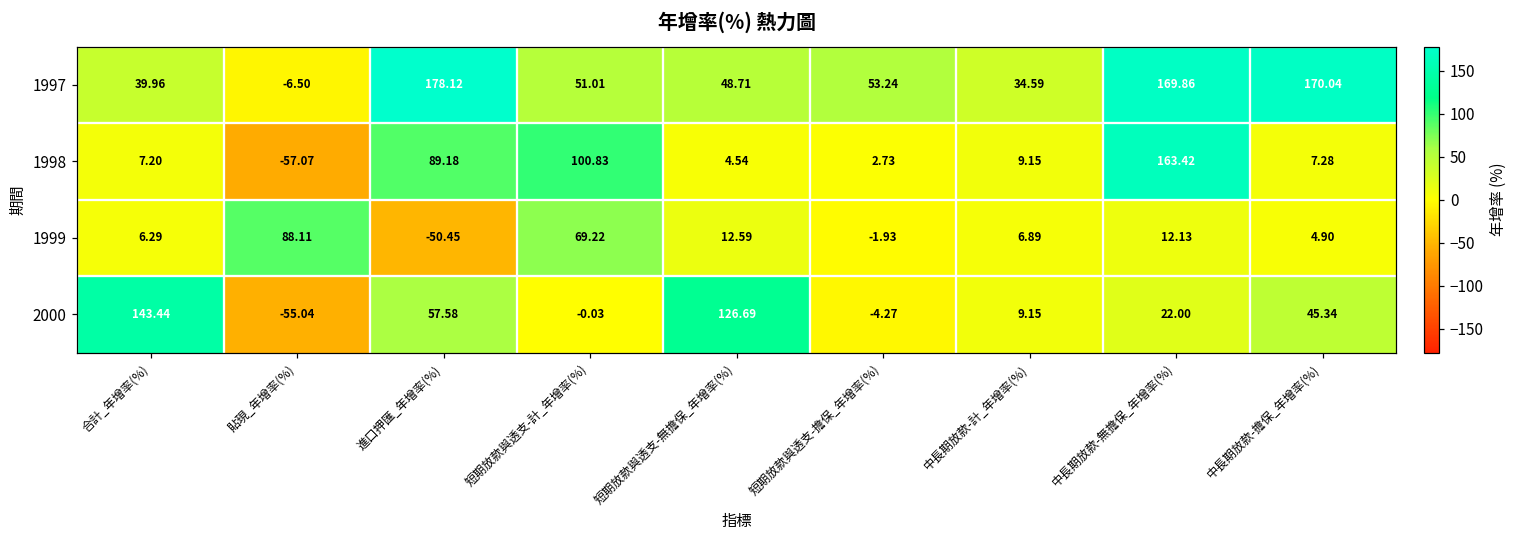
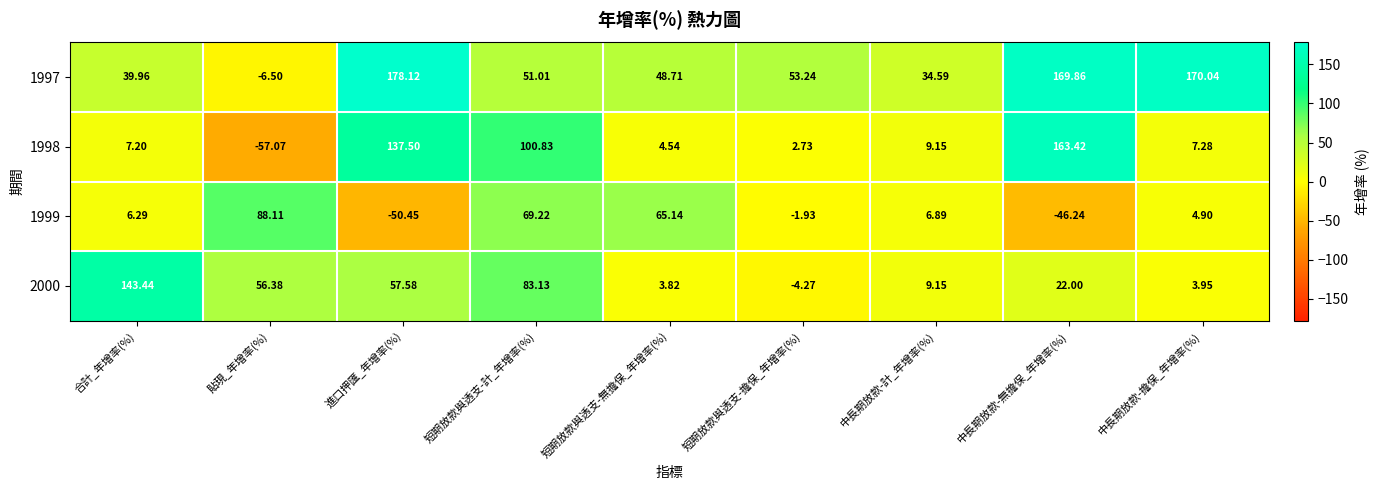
  {
    "1997": {
      "合計_年增率(%)": 39.96,
      "貼現_年增率(%)": -6.50,
      "進口押匯_年增率(%)": 178.12,
      "短期放款與透支-計_年增率(%)": 51.01,
      "短期放款與透支-無擔保_年增率(%)": 48.71,
      "短期放款與透支-擔保_年增率(%)": 53.24,
      "中長期放款-計_年增率(%)": 34.59,
      "中長期放款-無擔保_年增率(%)": 169.86,
      "中長期放款-擔保_年增率(%)": 170.04
    },
    "1998": {
      "合計_年增率(%)": 7.20,
      "貼現_年增率(%)": -57.07,
-     "進口押匯_年增率(%)": 89.18,
+     "進口押匯_年增率(%)": 137.50,
      "短期放款與透支-計_年增率(%)": 100.83,
      "短期放款與透支-無擔保_年增率(%)": 4.54,
      "短期放款與透支-擔保_年增率(%)": 2.73,
      "中長期放款-計_年增率(%)": 9.15,
      "中長期放款-無擔保_年增率(%)": 163.42,
      "中長期放款-擔保_年增率(%)": 7.28
    },
    "1999": {
      "合計_年增率(%)": 6.29,
      "貼現_年增率(%)": 88.11,
      "進口押匯_年增率(%)": -50.45,
      "短期放款與透支-計_年增率(%)": 69.22,
-     "短期放款與透支-無擔保_年增率(%)": 12.59,
+     "短期放款與透支-無擔保_年增率(%)": 65.14,
      "短期放款與透支-擔保_年增率(%)": -1.93,
      "中長期放款-計_年增率(%)": 6.89,
-     "中長期放款-無擔保_年增率(%)": 12.13,
+     "中長期放款-無擔保_年增率(%)": -46.24,
      "中長期放款-擔保_年增率(%)": 4.90
    },
    "2000": {
      "合計_年增率(%)": 143.44,
-     "貼現_年增率(%)": -55.04,
+     "貼現_年增率(%)": 56.38,
      "進口押匯_年增率(%)": 57.58,
-     "短期放款與透支-計_年增率(%)": -0.03,
-     "短期放款與透支-無擔保_年增率(%)": 126.69,
+     "短期放款與透支-計_年增率(%)": 83.13,
+     "短期放款與透支-無擔保_年增率(%)": 3.82,
      "短期放款與透支-擔保_年增率(%)": -4.27,
      "中長期放款-計_年增率(%)": 9.15,
      "中長期放款-無擔保_年增率(%)": 22.00,
-     "中長期放款-擔保_年增率(%)": 45.34
+     "中長期放款-擔保_年增率(%)": 3.95
    }
  }
